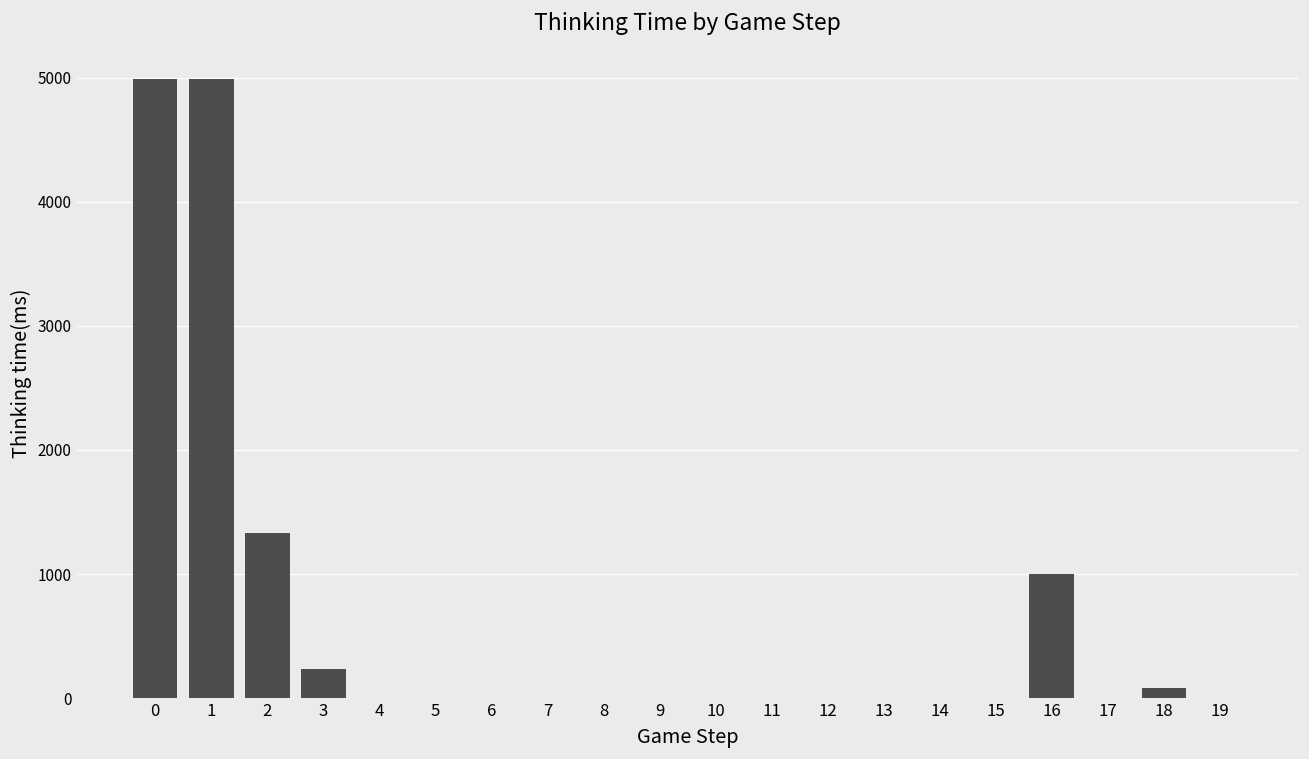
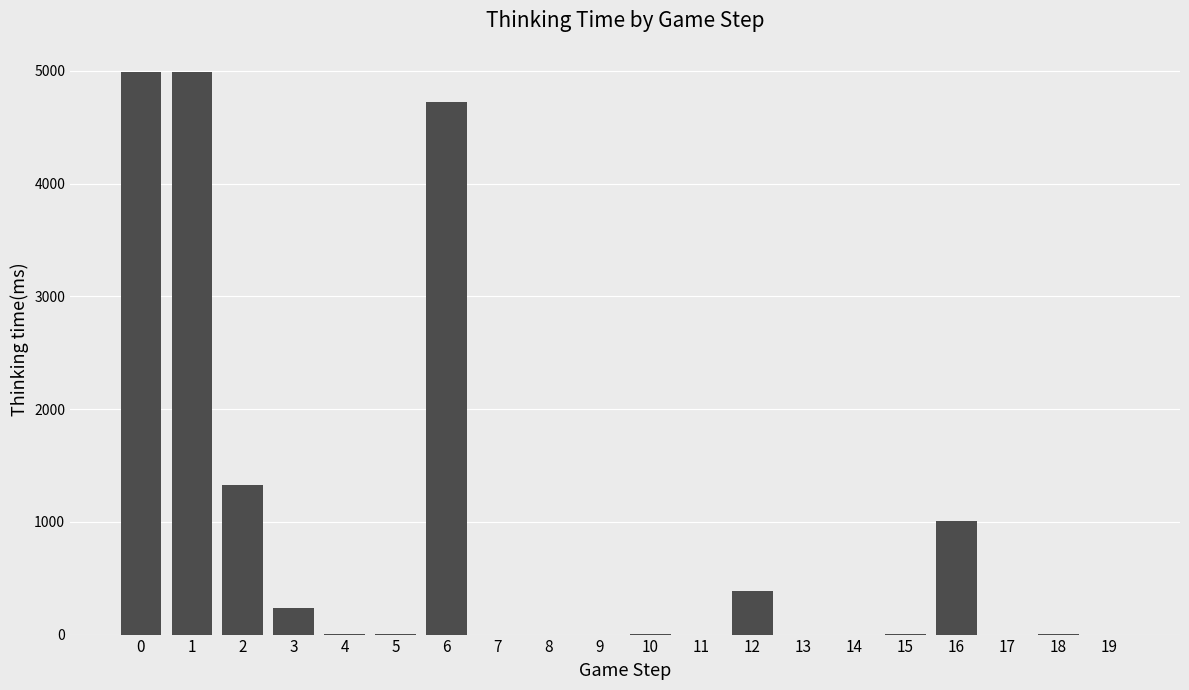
  {
    "0": 4990,
    "1": 4990,
    "2": 1330,
    "3": 240,
-   "6": 0,
+   "6": 4720,
    "7": 0,
    "8": 0,
    "9": 0,
    "11": 0,
-   "12": 0,
+   "12": 390,
    "13": 0,
    "14": 0,
    "16": 1000,
    "17": 0,
-   "18": 80,
+   "18": 0,
    "19": 0
  }
